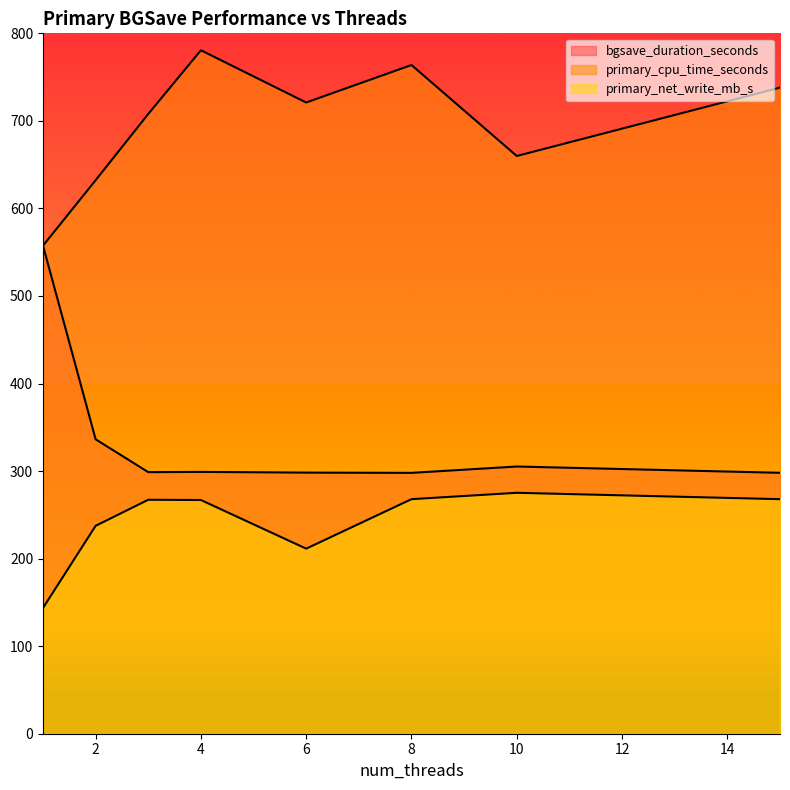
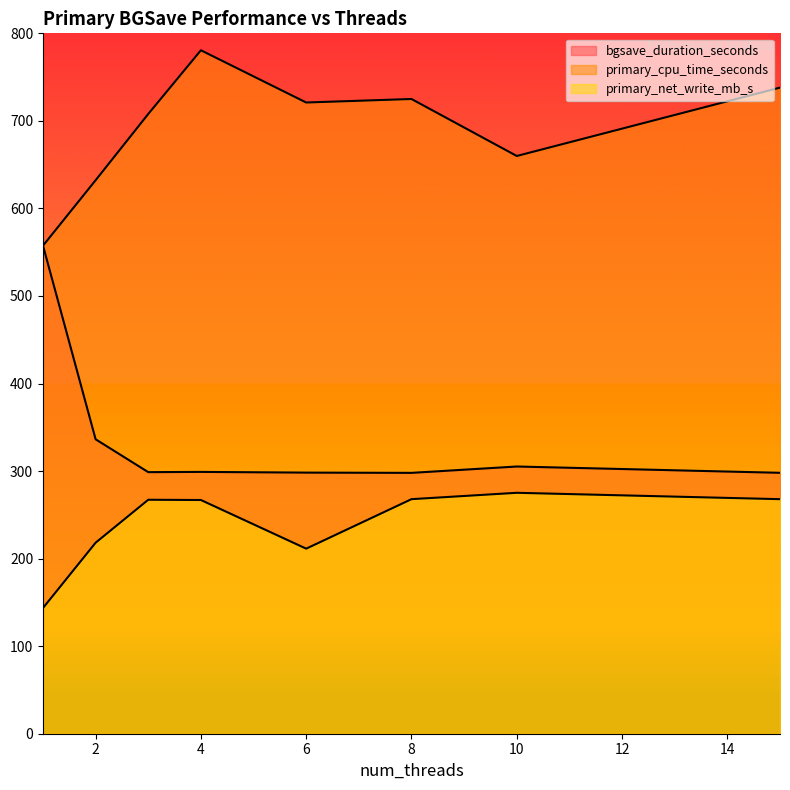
  {
    "bgsave_duration_seconds": {
      "2": 340,
      "4": 300,
      "6": 300,
      "8": 300,
      "10": 310
    },
    "primary_cpu_time_seconds": {
      "2": 630,
      "4": 780,
      "6": 720,
-     "8": 760,
+     "8": 730,
      "10": 660
    },
    "primary_net_write_mb_s": {
-     "2": 240,
+     "2": 220,
      "4": 270,
      "6": 210,
      "8": 270,
      "10": 280
    }
  }
